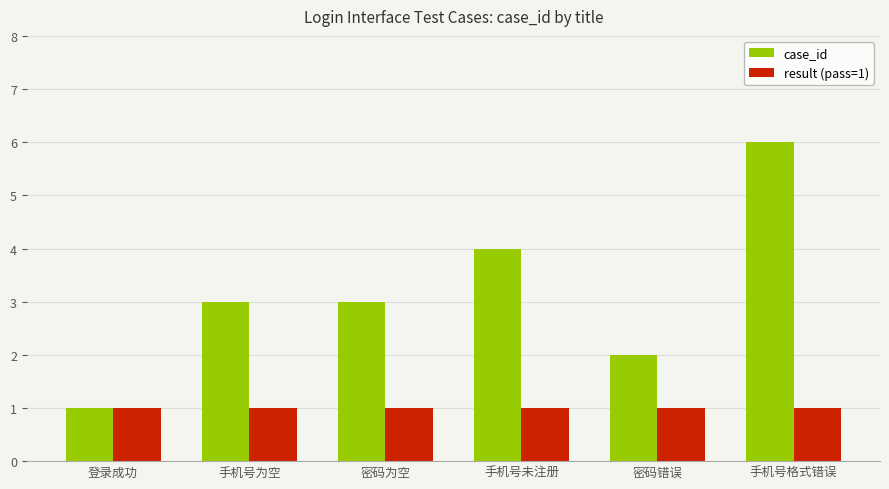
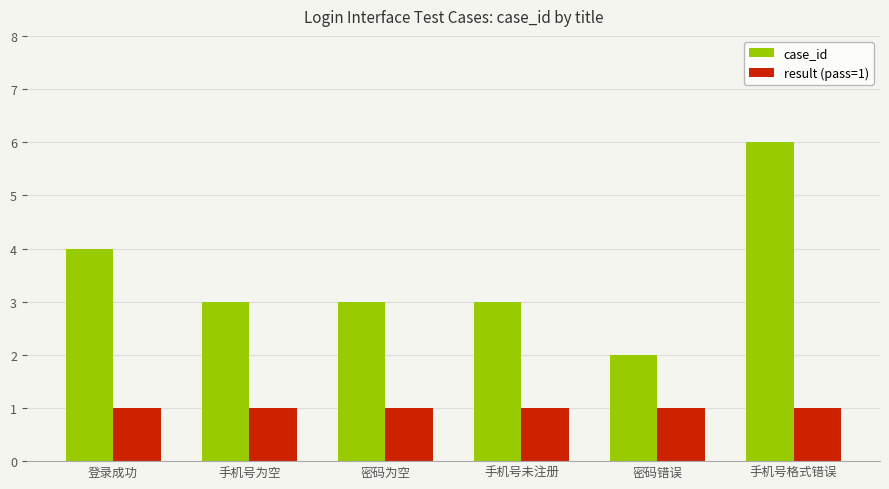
  {
    "case_id": {
-     "登录成功": 1,
+     "登录成功": 4,
      "手机号为空": 3,
      "密码为空": 3,
-     "手机号未注册": 4,
+     "手机号未注册": 3,
      "密码错误": 2,
      "手机号格式错误": 6
    },
    "result (pass=1)": {
      "登录成功": 1,
      "手机号为空": 1,
      "密码为空": 1,
      "手机号未注册": 1,
      "密码错误": 1,
      "手机号格式错误": 1
    }
  }
